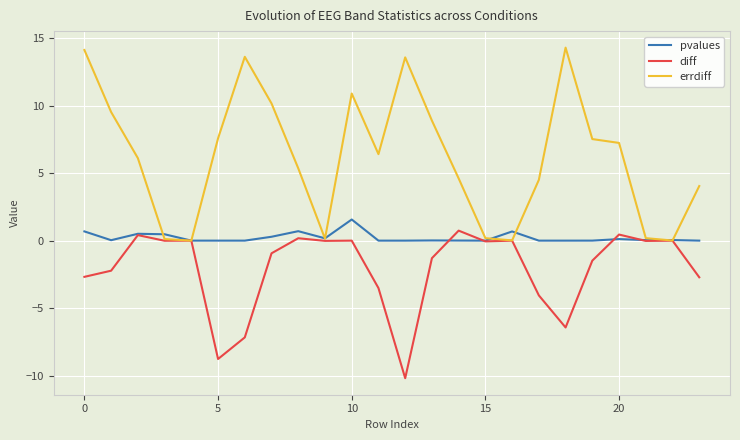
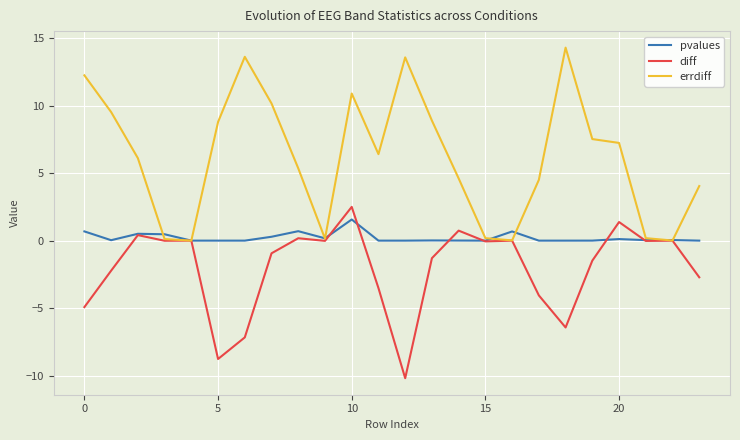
  {
    "pvalues": {
      "0": 0.7,
      "5": 0.0,
      "10": 1.6,
      "20": 0.1
    },
    "diff": {
-     "0": -2.7,
+     "0": -4.9,
      "5": -8.8,
-     "10": 0.0,
-     "20": 0.5
+     "10": 2.5,
+     "20": 1.4
    },
    "errdiff": {
-     "0": 14.1,
-     "5": 7.6,
+     "0": 12.2,
+     "5": 8.8,
      "10": 10.9,
      "20": 7.2
    }
  }
